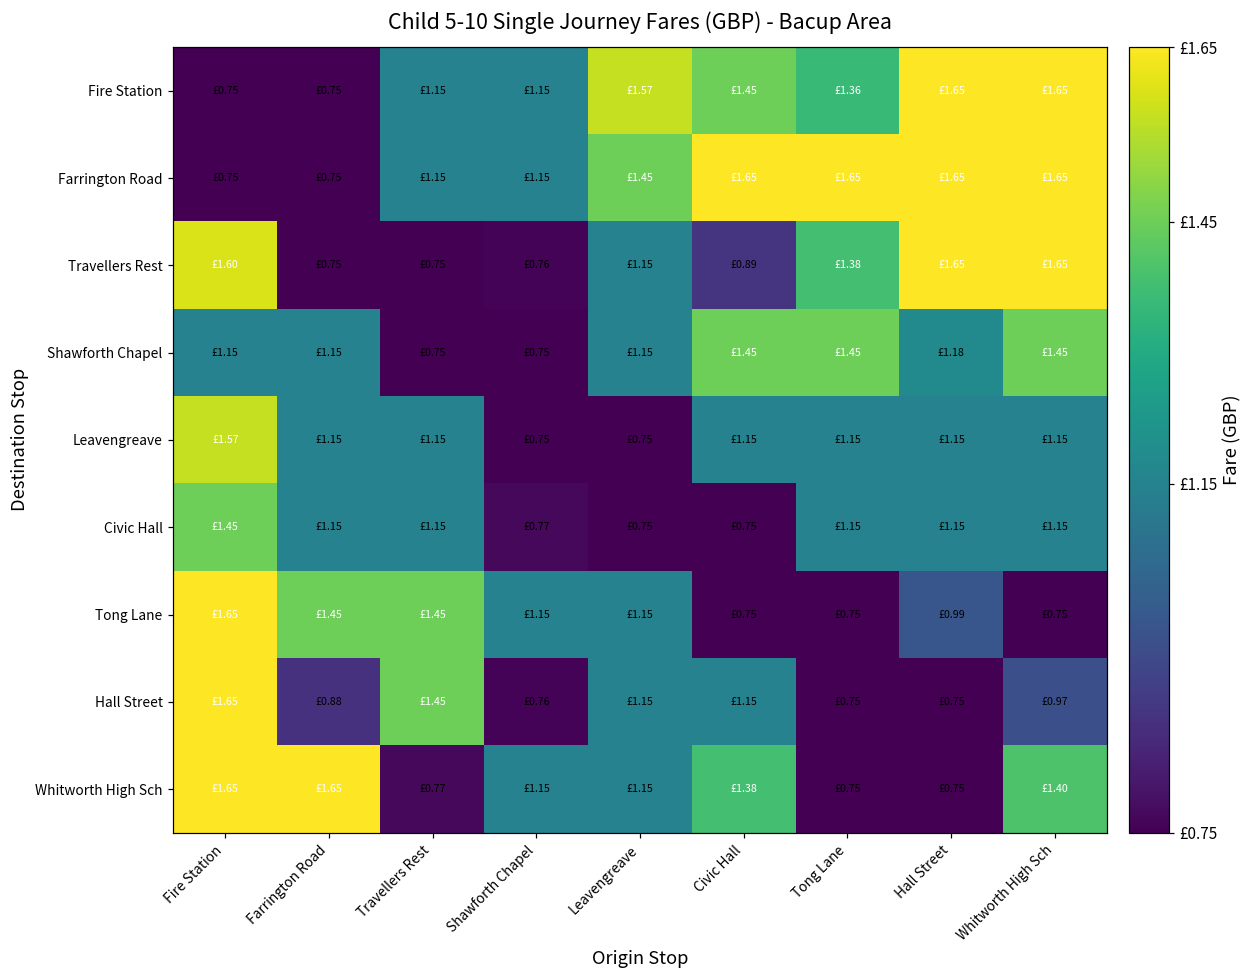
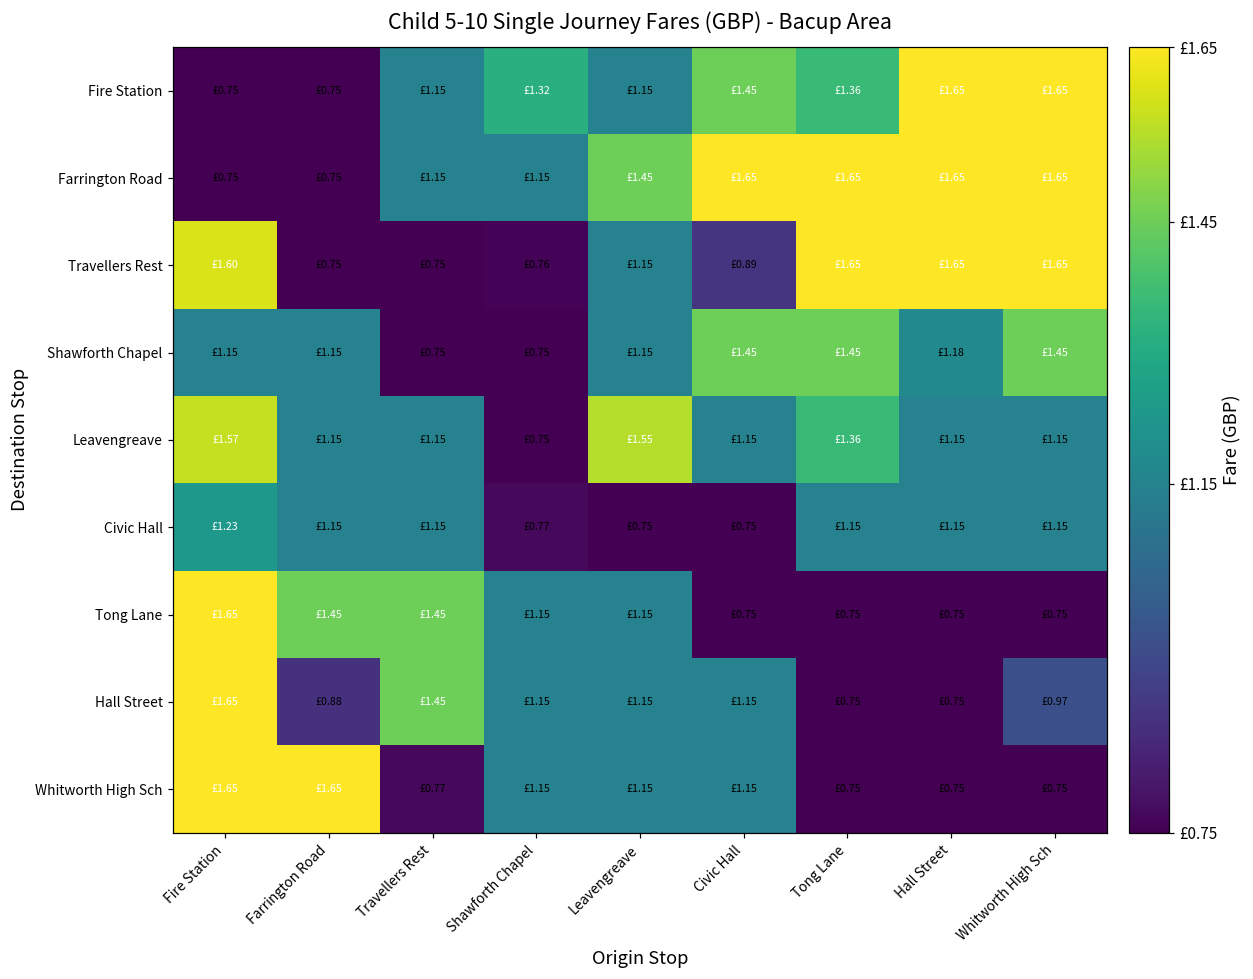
  {
    "Fire Station": {
      "Fire Station": "£0.75",
      "Farrington Road": "£0.75",
      "Travellers Rest": "£1.15",
-     "Shawforth Chapel": "£1.15",
-     "Leavengreave": "£1.57",
+     "Shawforth Chapel": "£1.32",
+     "Leavengreave": "£1.15",
      "Civic Hall": "£1.45",
      "Tong Lane": "£1.36",
      "Hall Street": "£1.65",
      "Whitworth High Sch": "£1.65"
    },
    "Farrington Road": {
      "Fire Station": "£0.75",
      "Farrington Road": "£0.75",
      "Travellers Rest": "£1.15",
      "Shawforth Chapel": "£1.15",
      "Leavengreave": "£1.45",
      "Civic Hall": "£1.65",
      "Tong Lane": "£1.65",
      "Hall Street": "£1.65",
      "Whitworth High Sch": "£1.65"
    },
    "Travellers Rest": {
      "Fire Station": "£1.60",
      "Farrington Road": "£0.75",
      "Travellers Rest": "£0.75",
      "Shawforth Chapel": "£0.76",
      "Leavengreave": "£1.15",
      "Civic Hall": "£0.89",
-     "Tong Lane": "£1.38",
+     "Tong Lane": "£1.65",
      "Hall Street": "£1.65",
      "Whitworth High Sch": "£1.65"
    },
    "Shawforth Chapel": {
      "Fire Station": "£1.15",
      "Farrington Road": "£1.15",
      "Travellers Rest": "£0.75",
      "Shawforth Chapel": "£0.75",
      "Leavengreave": "£1.15",
      "Civic Hall": "£1.45",
      "Tong Lane": "£1.45",
      "Hall Street": "£1.18",
      "Whitworth High Sch": "£1.45"
    },
    "Leavengreave": {
      "Fire Station": "£1.57",
      "Farrington Road": "£1.15",
      "Travellers Rest": "£1.15",
      "Shawforth Chapel": "£0.75",
-     "Leavengreave": "£0.75",
+     "Leavengreave": "£1.55",
      "Civic Hall": "£1.15",
-     "Tong Lane": "£1.15",
+     "Tong Lane": "£1.36",
      "Hall Street": "£1.15",
      "Whitworth High Sch": "£1.15"
    },
    "Civic Hall": {
-     "Fire Station": "£1.45",
+     "Fire Station": "£1.23",
      "Farrington Road": "£1.15",
      "Travellers Rest": "£1.15",
      "Shawforth Chapel": "£0.77",
      "Leavengreave": "£0.75",
      "Civic Hall": "£0.75",
      "Tong Lane": "£1.15",
      "Hall Street": "£1.15",
      "Whitworth High Sch": "£1.15"
    },
    "Tong Lane": {
      "Fire Station": "£1.65",
      "Farrington Road": "£1.45",
      "Travellers Rest": "£1.45",
      "Shawforth Chapel": "£1.15",
      "Leavengreave": "£1.15",
      "Civic Hall": "£0.75",
      "Tong Lane": "£0.75",
-     "Hall Street": "£0.99",
+     "Hall Street": "£0.75",
      "Whitworth High Sch": "£0.75"
    },
    "Hall Street": {
      "Fire Station": "£1.65",
      "Farrington Road": "£0.88",
      "Travellers Rest": "£1.45",
-     "Shawforth Chapel": "£0.76",
+     "Shawforth Chapel": "£1.15",
      "Leavengreave": "£1.15",
      "Civic Hall": "£1.15",
      "Tong Lane": "£0.75",
      "Hall Street": "£0.75",
      "Whitworth High Sch": "£0.97"
    },
    "Whitworth High Sch": {
      "Fire Station": "£1.65",
      "Farrington Road": "£1.65",
      "Travellers Rest": "£0.77",
      "Shawforth Chapel": "£1.15",
      "Leavengreave": "£1.15",
-     "Civic Hall": "£1.38",
+     "Civic Hall": "£1.15",
      "Tong Lane": "£0.75",
      "Hall Street": "£0.75",
-     "Whitworth High Sch": "£1.40"
+     "Whitworth High Sch": "£0.75"
    }
  }
